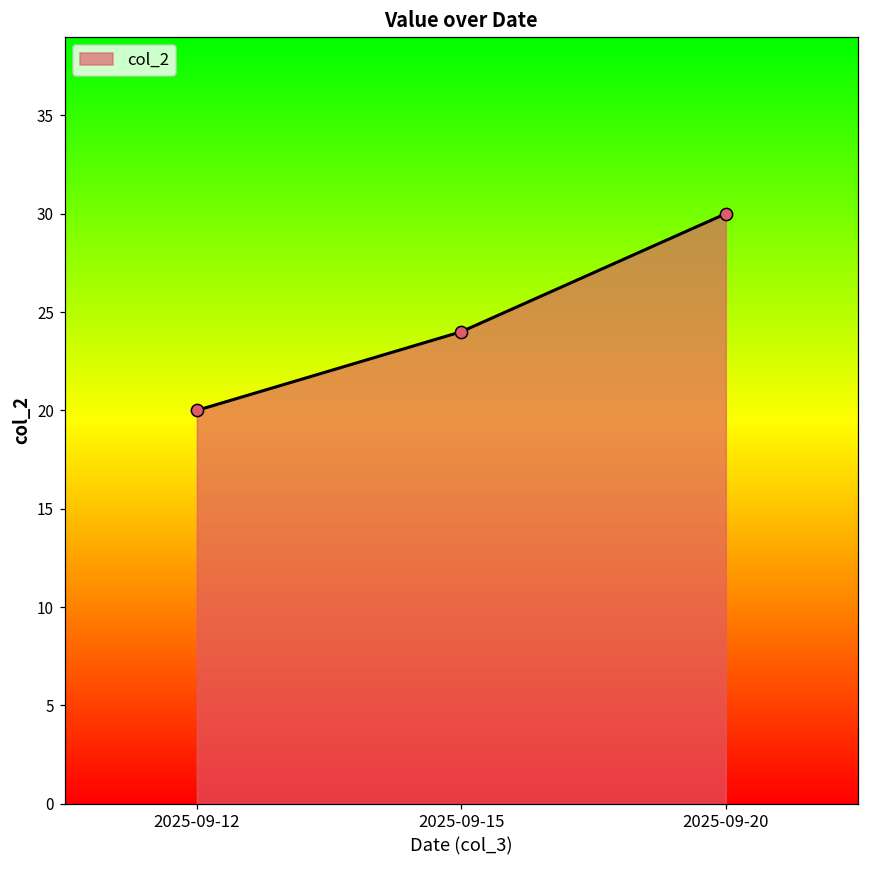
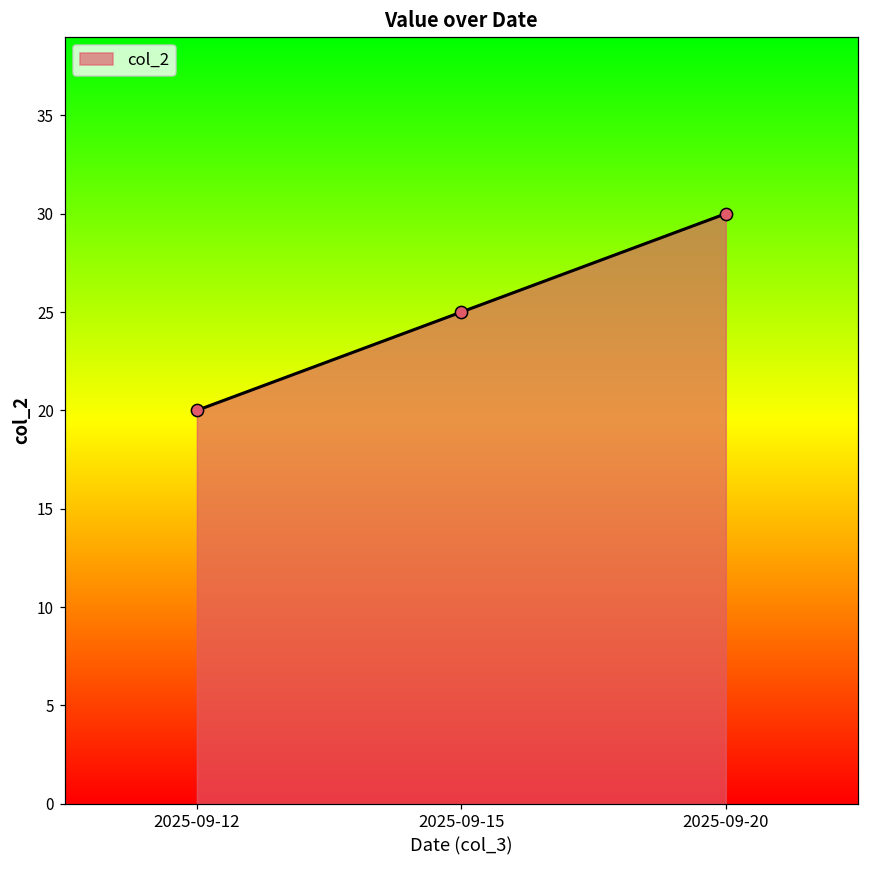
  {
    "2025-09-12": 20,
-   "2025-09-15": 24,
+   "2025-09-15": 25,
    "2025-09-20": 30
  }
